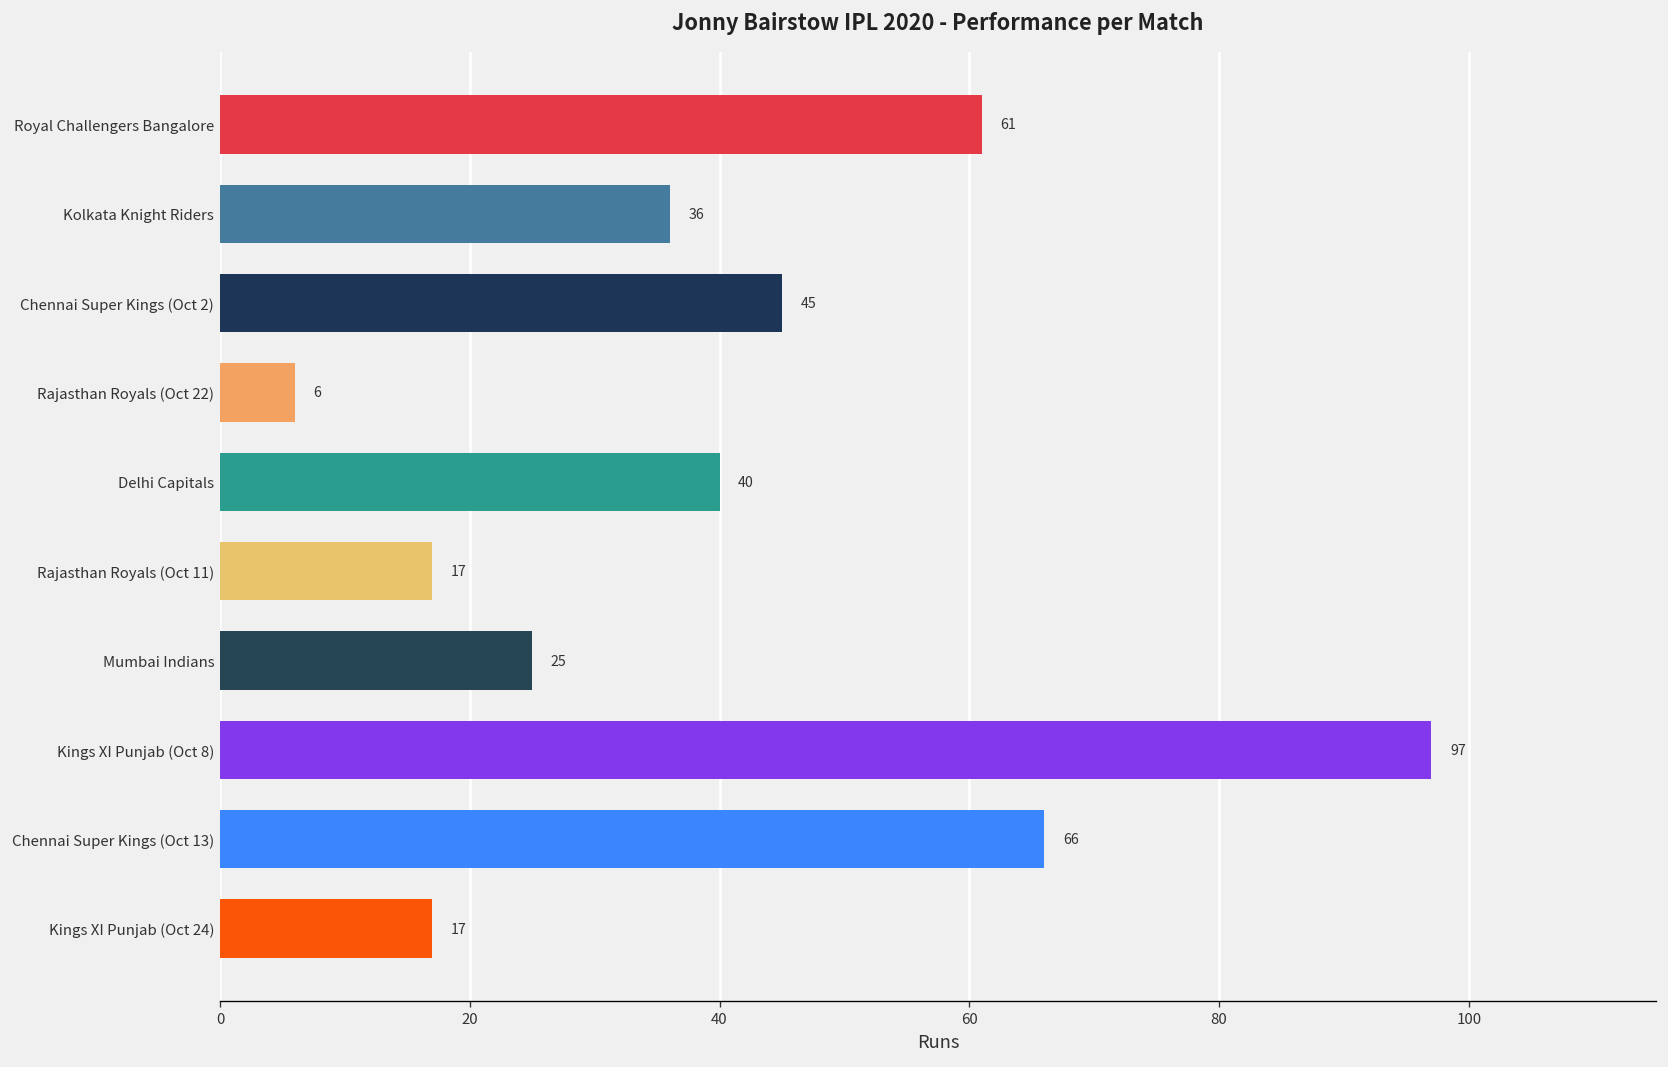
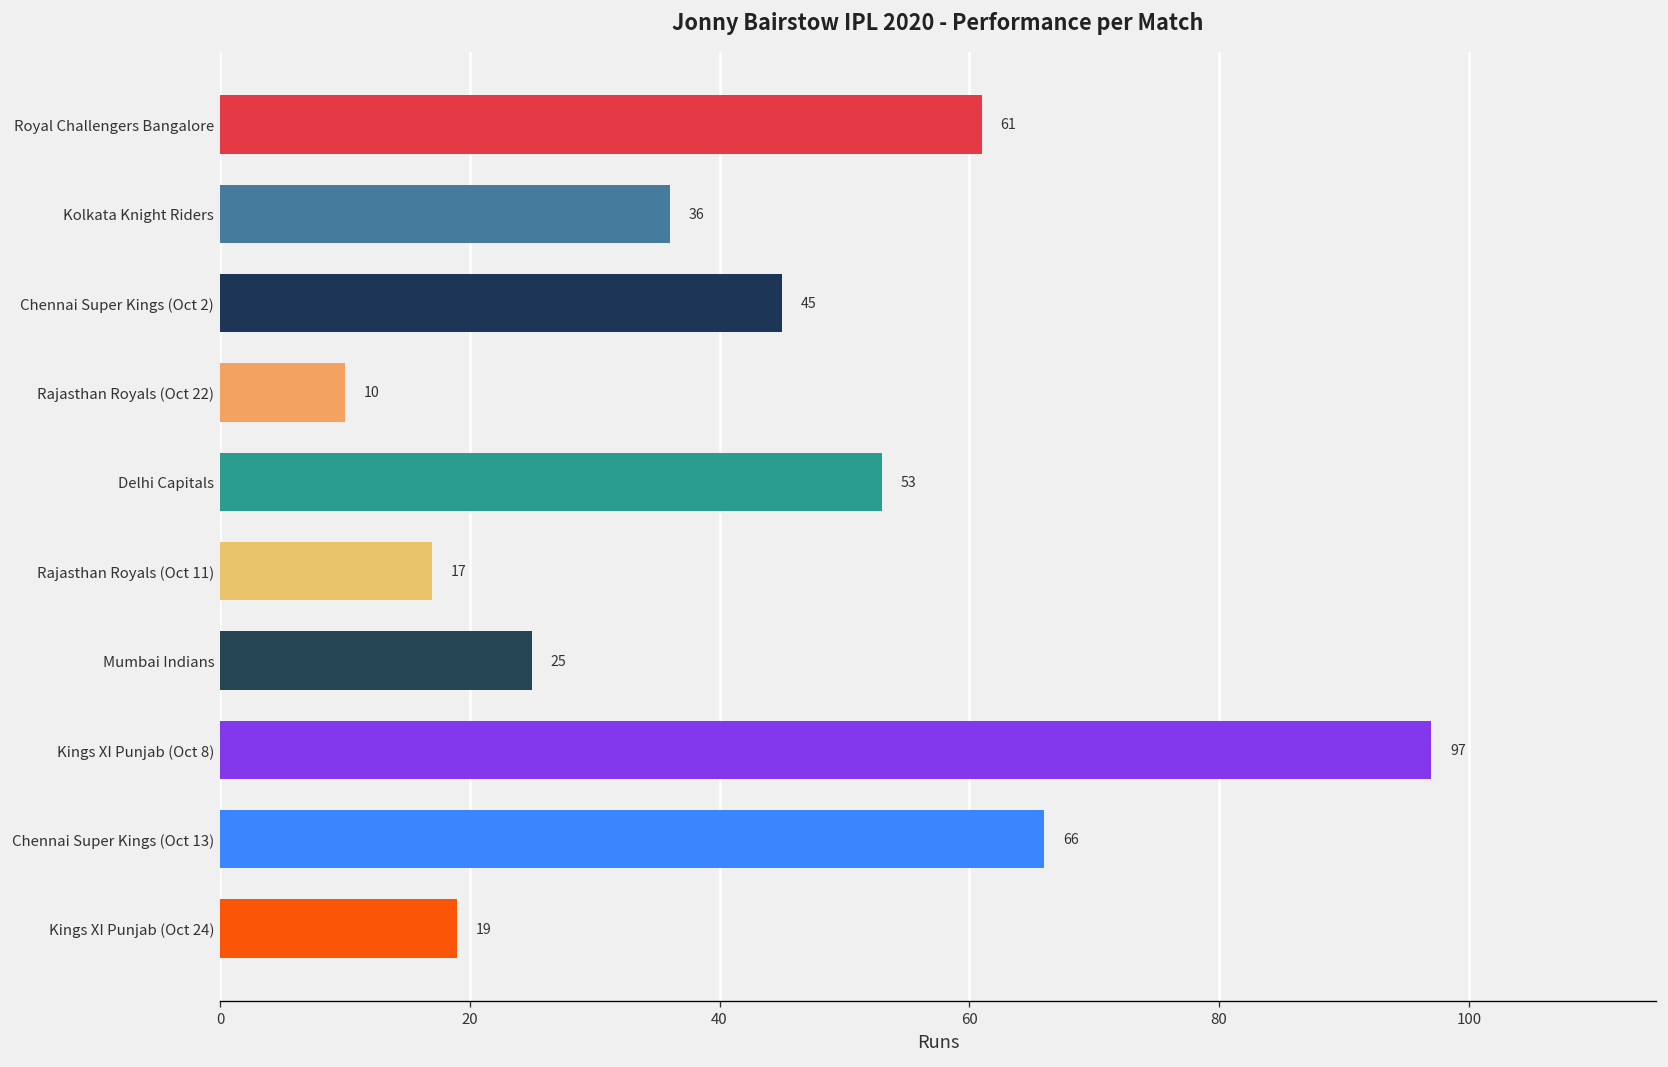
  {
    "Royal Challengers Bangalore": 61,
    "Kolkata Knight Riders": 36,
    "Chennai Super Kings (Oct 2)": 45,
-   "Rajasthan Royals (Oct 22)": 6,
-   "Delhi Capitals": 40,
+   "Rajasthan Royals (Oct 22)": 10,
+   "Delhi Capitals": 53,
    "Rajasthan Royals (Oct 11)": 17,
    "Mumbai Indians": 25,
    "Kings XI Punjab (Oct 8)": 97,
    "Chennai Super Kings (Oct 13)": 66,
-   "Kings XI Punjab (Oct 24)": 17
+   "Kings XI Punjab (Oct 24)": 19
  }
